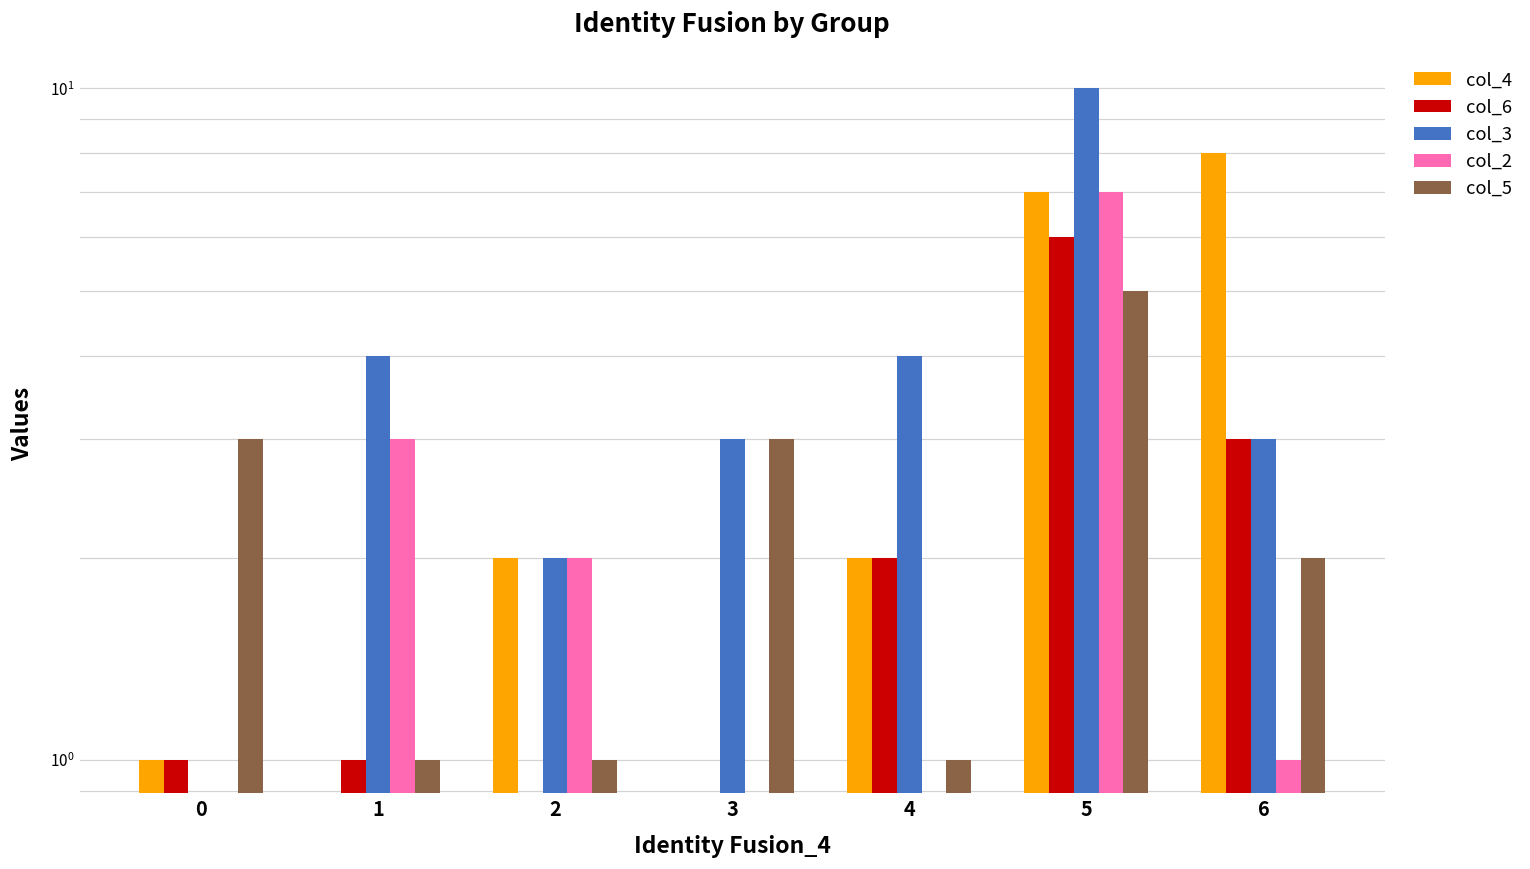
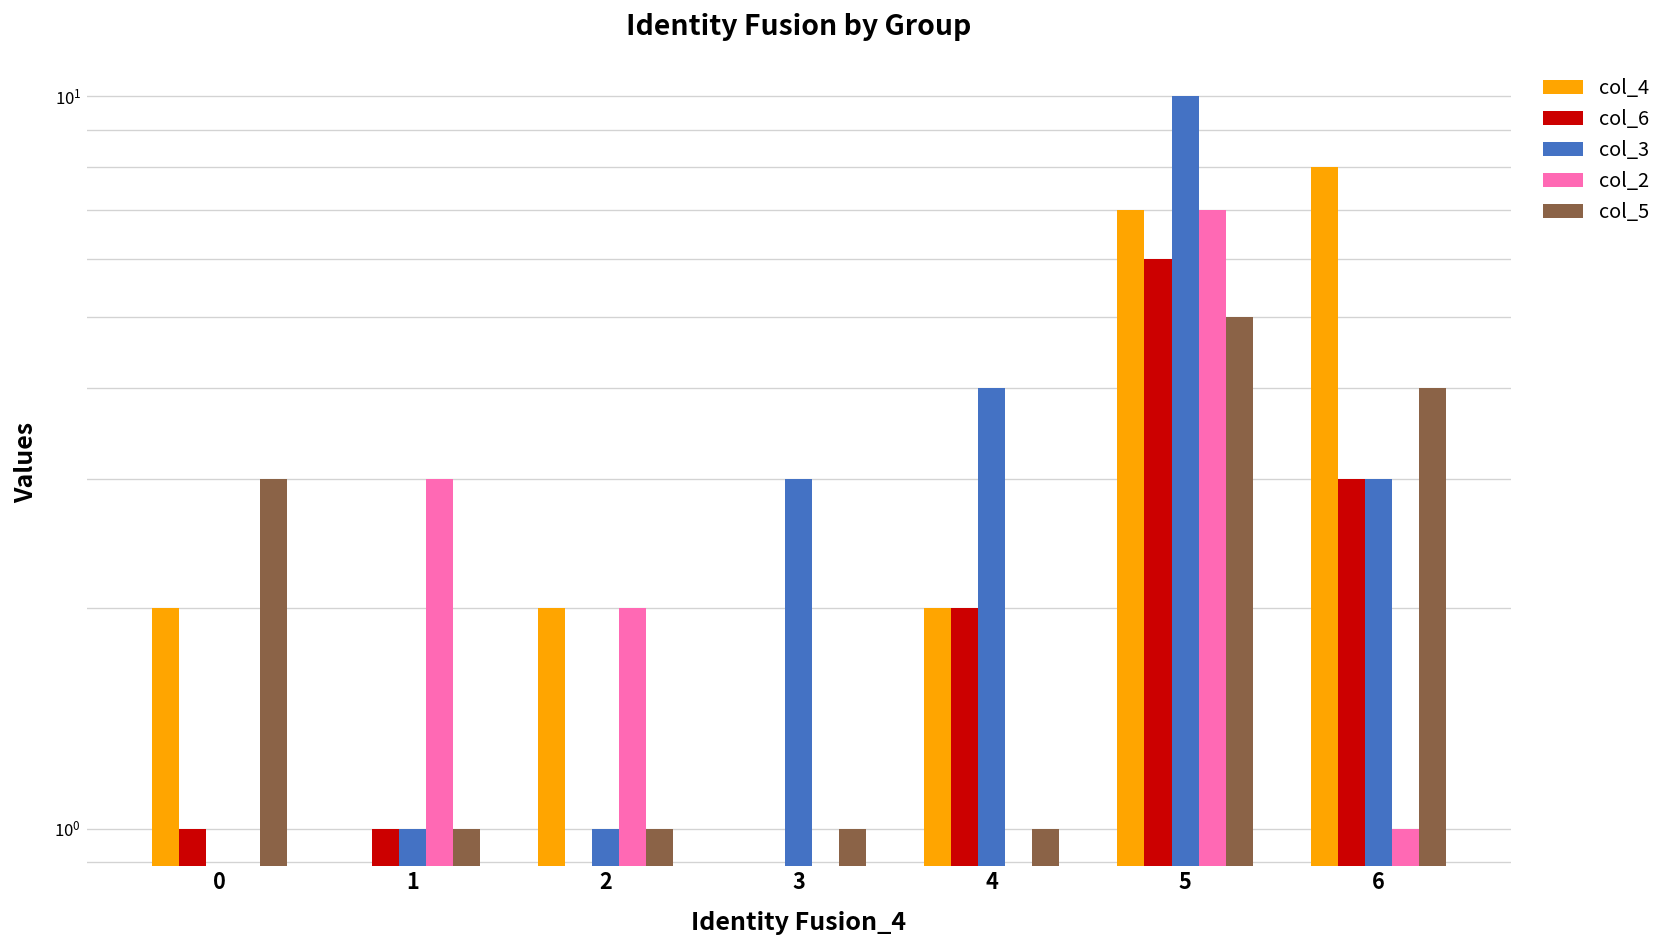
  {
    "col_4": {
-     "0": 1,
+     "0": 2,
      "2": 2,
      "4": 2,
      "5": 7,
      "6": 8
    },
    "col_6": {
      "0": 1,
      "1": 1,
      "4": 2,
      "5": 6,
      "6": 3
    },
    "col_3": {
-     "1": 4,
-     "2": 2,
+     "1": 1,
+     "2": 1,
      "3": 3,
      "4": 4,
      "5": 10,
      "6": 3
    },
    "col_2": {
      "1": 3,
      "2": 2,
      "5": 7,
      "6": 1
    },
    "col_5": {
      "0": 3,
      "1": 1,
      "2": 1,
-     "3": 3,
+     "3": 1,
      "4": 1,
      "5": 5,
-     "6": 2
+     "6": 4
    }
  }
